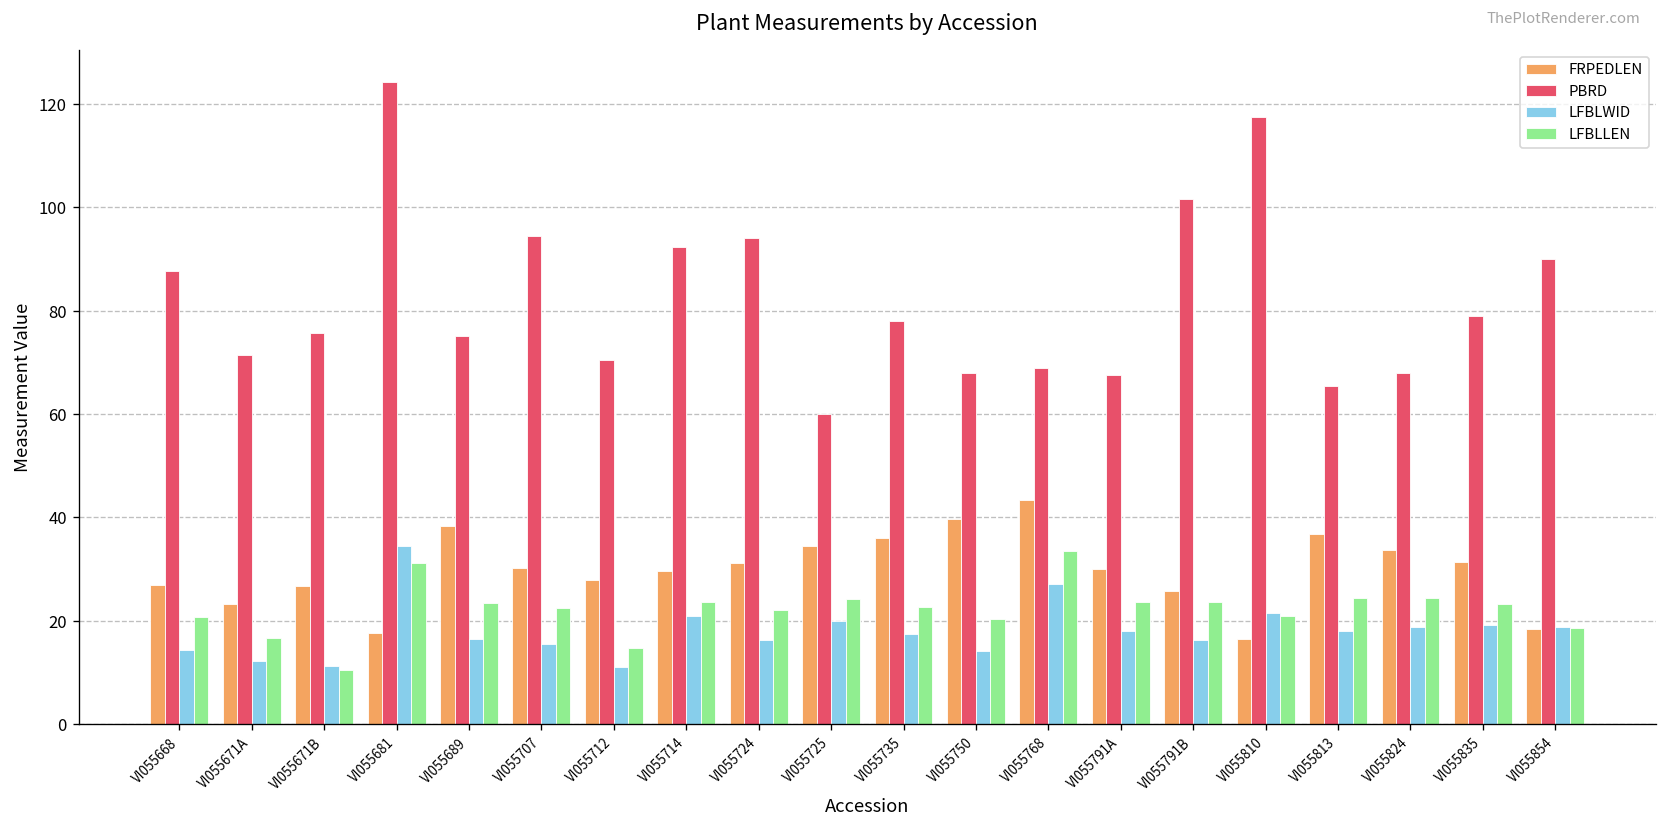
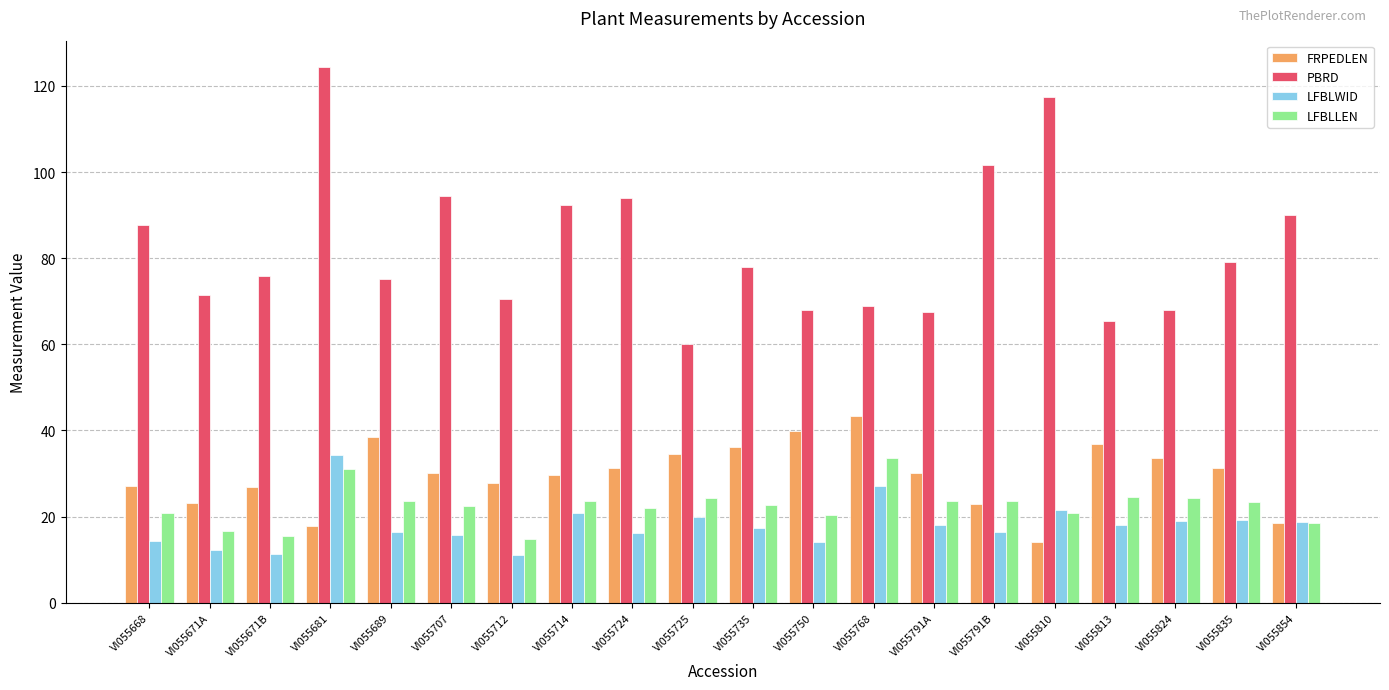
  {
    "FRPEDLEN": {
      "VI055668": 27,
      "VI055671A": 23,
      "VI055671B": 27,
      "VI055681": 18,
      "VI055689": 38,
      "VI055707": 30,
      "VI055712": 28,
      "VI055714": 30,
      "VI055724": 31,
      "VI055725": 35,
      "VI055735": 36,
      "VI055750": 40,
      "VI055768": 43,
      "VI055791A": 30,
-     "VI055791B": 26,
-     "VI055810": 16,
+     "VI055791B": 23,
+     "VI055810": 14,
      "VI055813": 37,
      "VI055824": 34,
      "VI055835": 31,
      "VI055854": 19
    },
    "PBRD": {
      "VI055668": 88,
      "VI055671A": 72,
      "VI055671B": 76,
      "VI055681": 124,
      "VI055689": 75,
      "VI055707": 95,
      "VI055712": 71,
      "VI055714": 92,
      "VI055724": 94,
      "VI055725": 60,
      "VI055735": 78,
      "VI055750": 68,
      "VI055768": 69,
      "VI055791A": 68,
      "VI055791B": 102,
      "VI055810": 118,
      "VI055813": 66,
      "VI055824": 68,
      "VI055835": 79,
      "VI055854": 90
    },
    "LFBLWID": {
      "VI055668": 14,
      "VI055671A": 12,
      "VI055671B": 11,
      "VI055681": 34,
      "VI055689": 16,
      "VI055707": 16,
      "VI055712": 11,
      "VI055714": 21,
      "VI055724": 16,
      "VI055725": 20,
      "VI055735": 17,
      "VI055750": 14,
      "VI055768": 27,
      "VI055791A": 18,
      "VI055791B": 16,
      "VI055810": 22,
      "VI055813": 18,
      "VI055824": 19,
      "VI055835": 19,
      "VI055854": 19
    },
    "LFBLLEN": {
      "VI055668": 21,
      "VI055671A": 17,
-     "VI055671B": 11,
+     "VI055671B": 16,
      "VI055681": 31,
      "VI055689": 24,
      "VI055707": 23,
      "VI055712": 15,
      "VI055714": 24,
      "VI055724": 22,
      "VI055725": 24,
      "VI055735": 23,
      "VI055750": 20,
      "VI055768": 34,
      "VI055791A": 24,
      "VI055791B": 24,
      "VI055810": 21,
      "VI055813": 25,
      "VI055824": 24,
      "VI055835": 23,
      "VI055854": 19
    }
  }
